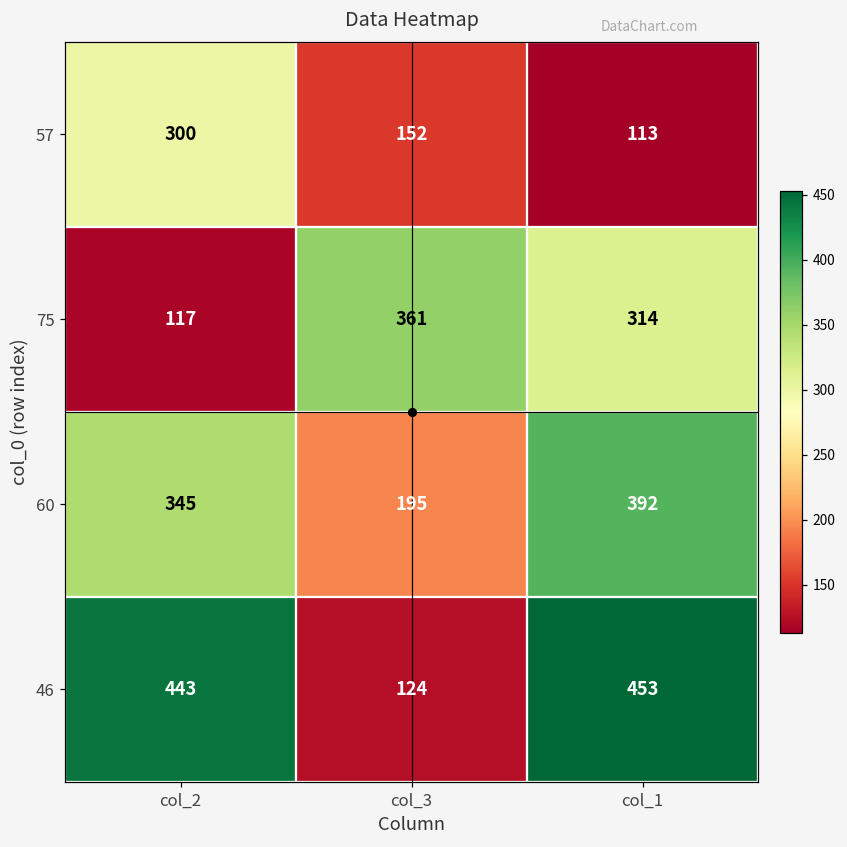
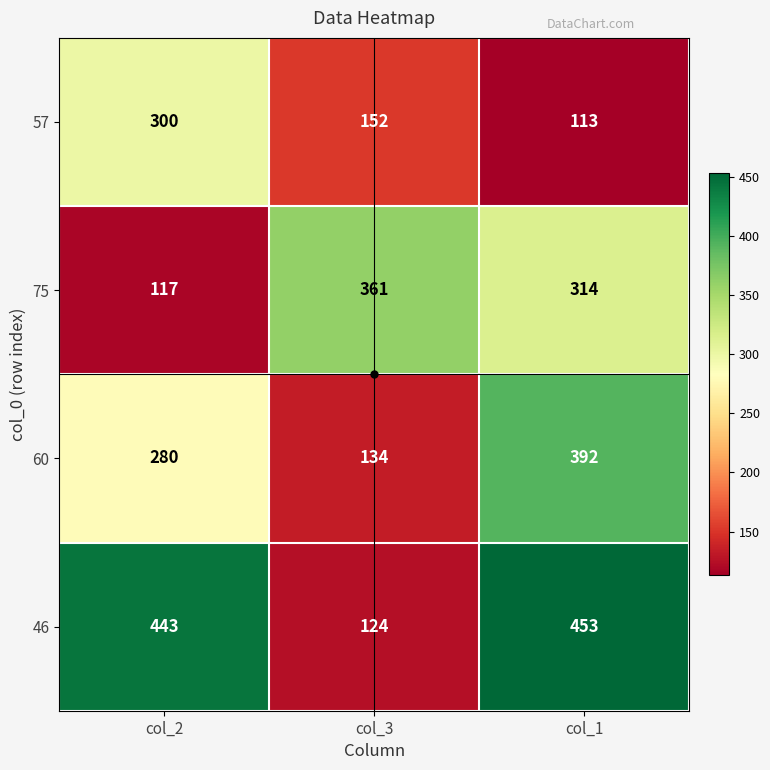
  {
    "57": {
      "col_2": 300,
      "col_3": 152,
      "col_1": 113
    },
    "75": {
      "col_2": 117,
      "col_3": 361,
      "col_1": 314
    },
    "60": {
-     "col_2": 345,
-     "col_3": 195,
+     "col_2": 280,
+     "col_3": 134,
      "col_1": 392
    },
    "46": {
      "col_2": 443,
      "col_3": 124,
      "col_1": 453
    }
  }
